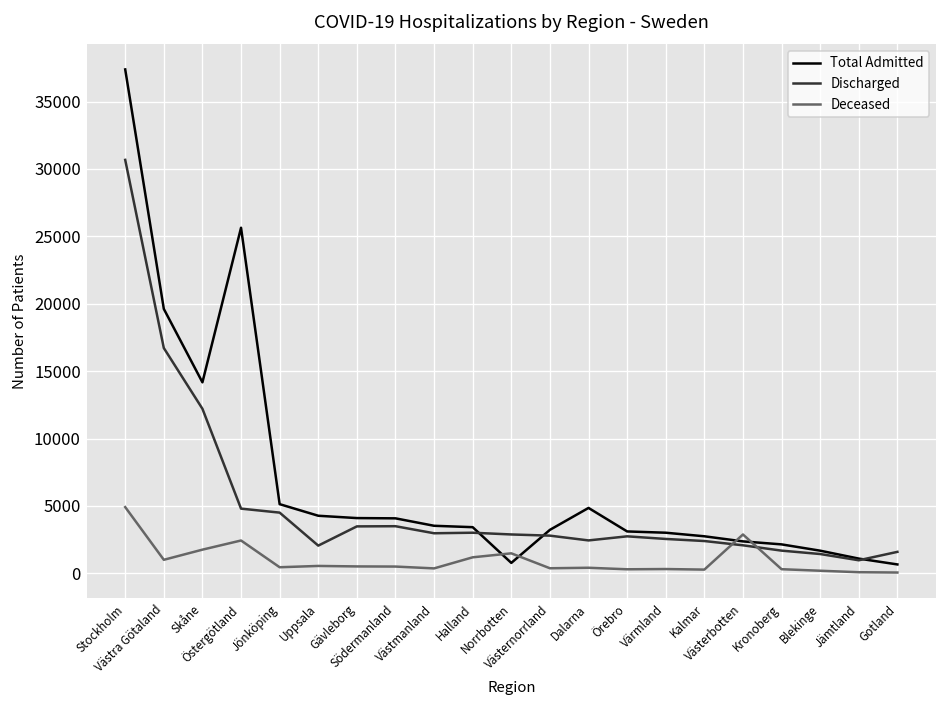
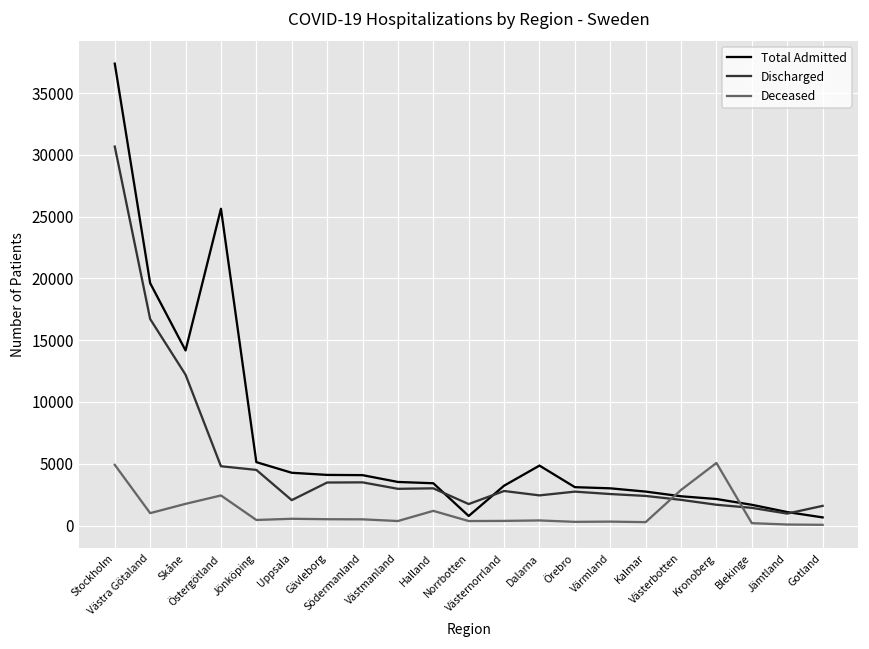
  {
    "Total Admitted": {
      "Stockholm": 37400,
      "Västra Götaland": 19600,
      "Skåne": 14200,
      "Östergötland": 25600,
      "Jönköping": 5100,
      "Uppsala": 4300,
      "Gävleborg": 4100,
      "Södermanland": 4100,
      "Västmanland": 3500,
      "Halland": 3400,
      "Norrbotten": 800,
      "Västernorrland": 3200,
      "Dalarna": 4900,
      "Örebro": 3100,
      "Värmland": 3000,
      "Kalmar": 2700,
      "Västerbotten": 2400,
      "Kronoberg": 2100,
      "Blekinge": 1700,
      "Gotland": 700
    },
    "Discharged": {
      "Stockholm": 30700,
      "Västra Götaland": 16700,
      "Skåne": 12200,
      "Östergötland": 4800,
      "Jönköping": 4500,
      "Uppsala": 2100,
      "Gävleborg": 3500,
      "Södermanland": 3500,
      "Västmanland": 3000,
      "Halland": 3000,
-     "Norrbotten": 2900,
+     "Norrbotten": 1700,
      "Västernorrland": 2800,
      "Dalarna": 2400,
      "Örebro": 2700,
      "Värmland": 2600,
      "Kalmar": 2400,
      "Västerbotten": 2100,
      "Kronoberg": 1700,
      "Blekinge": 1400,
      "Gotland": 1600
    },
    "Deceased": {
      "Stockholm": 4900,
      "Västra Götaland": 1000,
      "Skåne": 1800,
      "Östergötland": 2400,
      "Jönköping": 500,
      "Uppsala": 500,
      "Gävleborg": 500,
      "Södermanland": 500,
      "Västmanland": 400,
      "Halland": 1200,
-     "Norrbotten": 1500,
+     "Norrbotten": 400,
      "Västernorrland": 400,
      "Dalarna": 400,
      "Örebro": 300,
      "Värmland": 300,
      "Kalmar": 300,
      "Västerbotten": 2900,
-     "Kronoberg": 300,
+     "Kronoberg": 5100,
      "Blekinge": 200,
      "Jämtland": 100,
      "Gotland": 100
    }
  }
